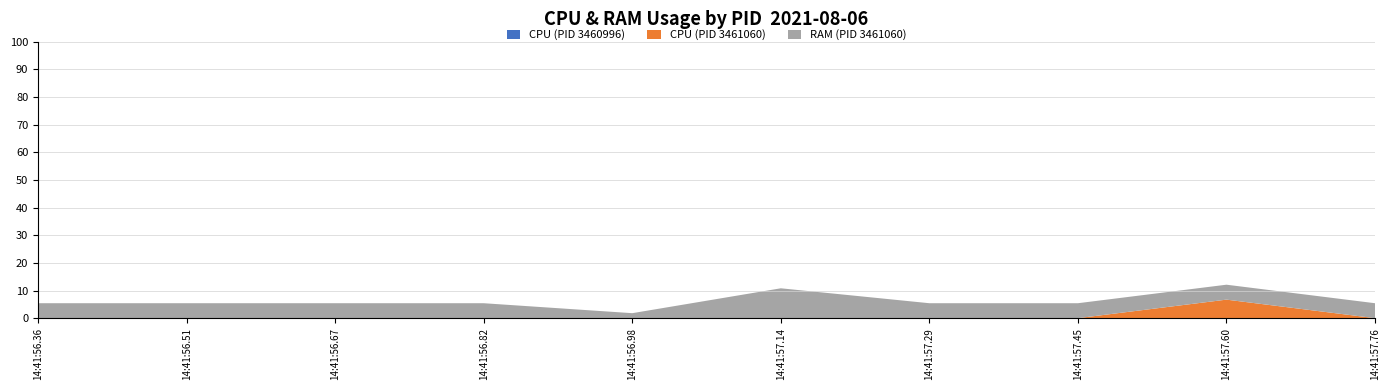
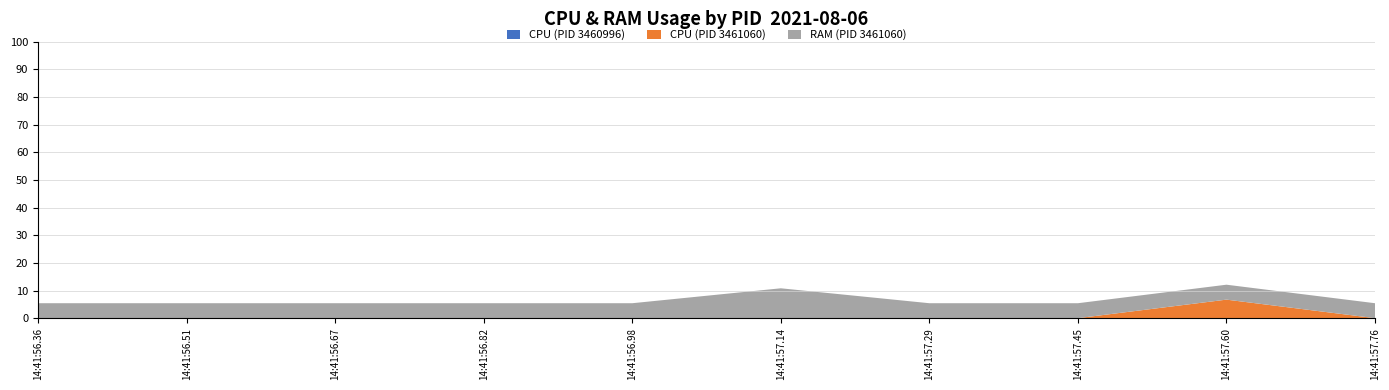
  {
    "RAM (PID 3461060)": {
      "14:41:56.36": 5,
      "14:41:56.51": 5,
      "14:41:56.67": 5,
      "14:41:56.82": 5,
-     "14:41:56.98": 2,
+     "14:41:56.98": 5,
      "14:41:57.14": 11,
      "14:41:57.29": 5,
      "14:41:57.45": 5,
      "14:41:57.60": 5,
      "14:41:57.76": 5
    }
  }
